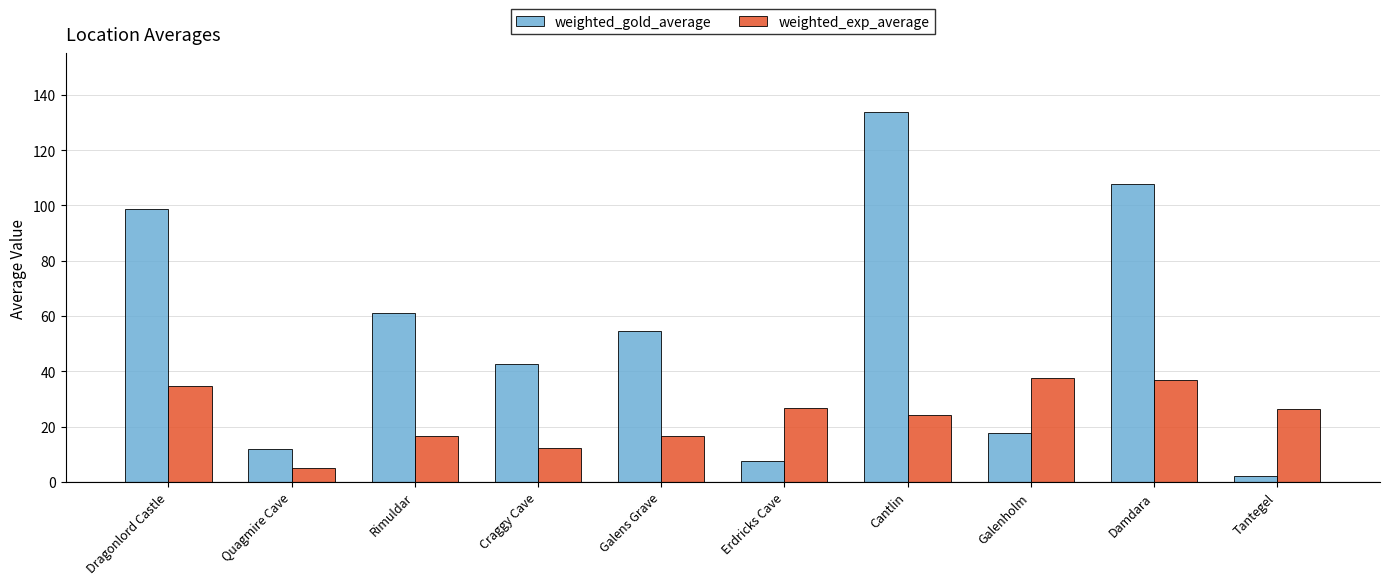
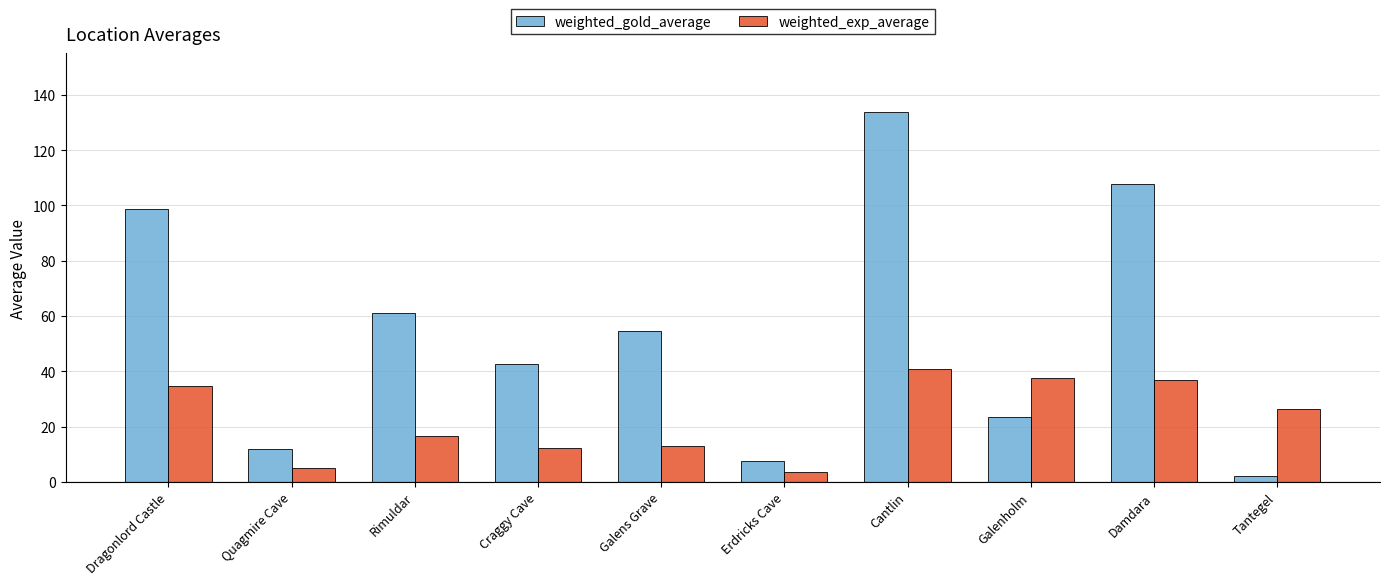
  {
    "weighted_gold_average": {
      "Dragonlord Castle": 99,
      "Quagmire Cave": 12,
      "Rimuldar": 61,
      "Craggy Cave": 43,
      "Galens Grave": 55,
      "Erdricks Cave": 8,
      "Cantlin": 134,
-     "Galenholm": 18,
+     "Galenholm": 24,
      "Damdara": 108,
      "Tantegel": 2
    },
    "weighted_exp_average": {
      "Dragonlord Castle": 35,
      "Quagmire Cave": 5,
      "Rimuldar": 16,
      "Craggy Cave": 12,
-     "Galens Grave": 16,
-     "Erdricks Cave": 27,
-     "Cantlin": 24,
+     "Galens Grave": 13,
+     "Erdricks Cave": 4,
+     "Cantlin": 41,
      "Galenholm": 37,
      "Damdara": 37,
      "Tantegel": 26
    }
  }
